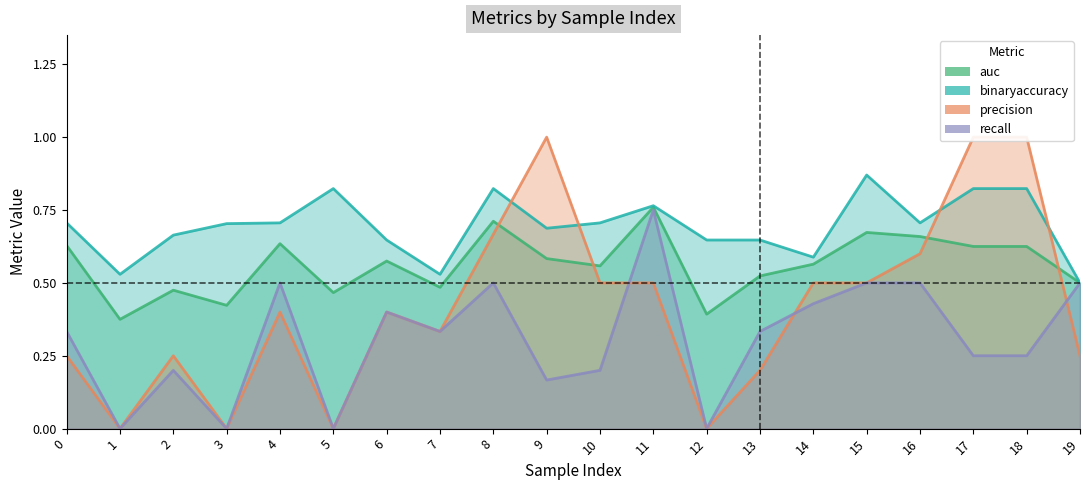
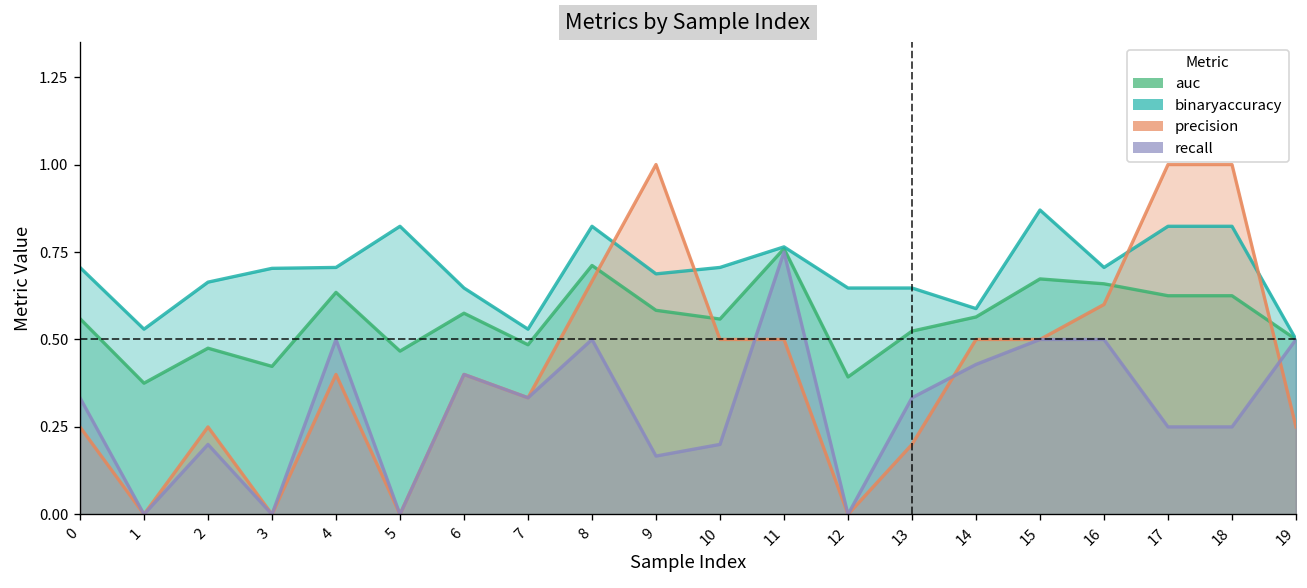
  {
    "auc": {
-     "0": 0.63,
+     "0": 0.56,
      "1": 0.38,
      "2": 0.48,
      "3": 0.42,
      "4": 0.63,
      "5": 0.47,
      "6": 0.58,
      "7": 0.48,
      "8": 0.71,
      "9": 0.58,
      "10": 0.56,
      "12": 0.39,
      "13": 0.52,
      "14": 0.56,
      "15": 0.67,
      "16": 0.66,
      "17": 0.63,
      "18": 0.63
    },
    "binaryaccuracy": {
      "0": 0.71,
      "1": 0.53,
      "2": 0.66,
      "3": 0.70,
      "4": 0.71,
      "5": 0.82,
      "6": 0.65,
      "7": 0.53,
      "8": 0.82,
      "9": 0.69,
      "10": 0.71,
      "12": 0.65,
      "13": 0.65,
      "14": 0.59,
      "15": 0.87,
      "16": 0.71,
      "17": 0.82,
      "18": 0.82
    },
    "precision": {
      "0": 0.25,
      "2": 0.25,
      "4": 0.40,
      "8": 0.67,
      "9": 1.00,
      "10": 0.50,
      "11": 0.50,
      "13": 0.20,
      "14": 0.50,
      "16": 0.60,
      "19": 0.25
    },
    "recall": {
      "0": 0.33,
      "2": 0.20,
      "4": 0.50,
      "8": 0.50,
      "9": 0.17,
      "10": 0.20,
      "11": 0.75,
      "13": 0.33,
      "14": 0.43,
      "16": 0.50,
      "17": 0.25,
      "18": 0.25
    }
  }
